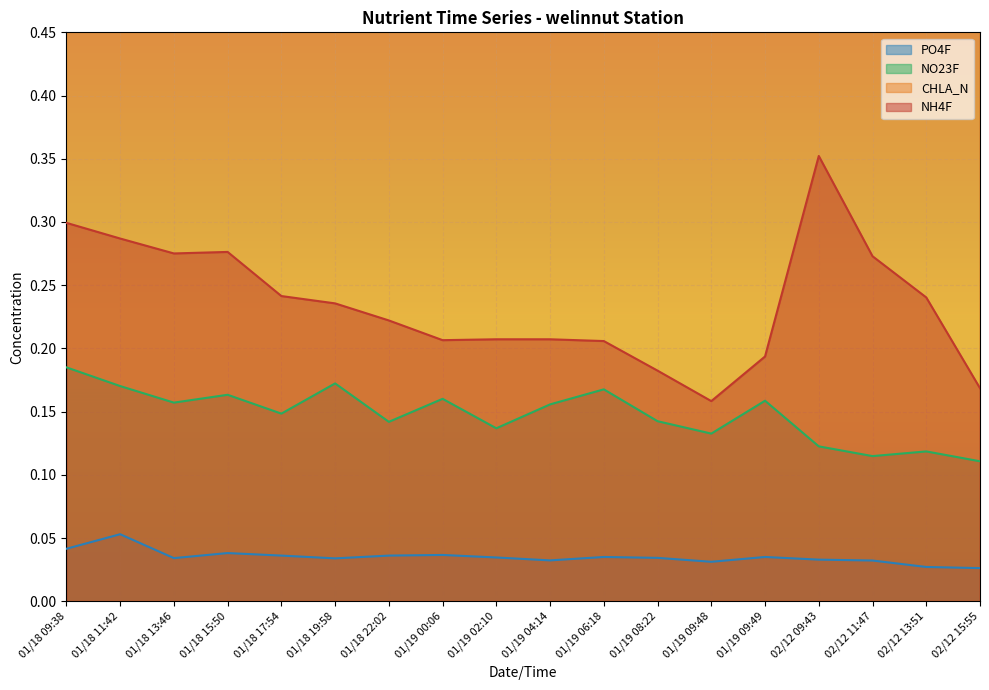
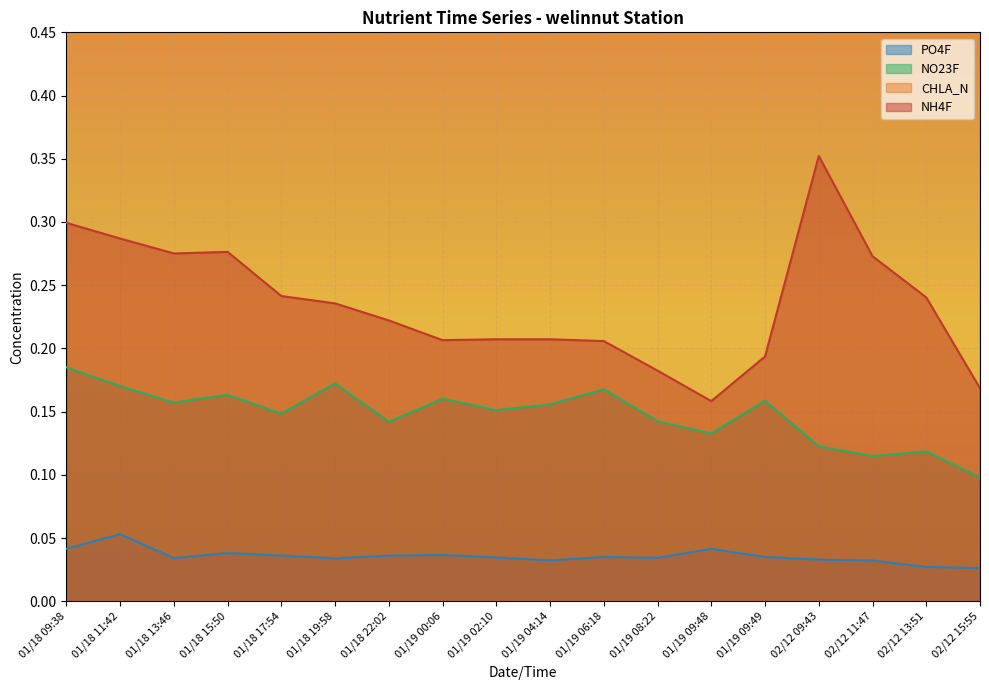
  {
    "PO4F": {
      "01/18 09:38": 0.042,
      "01/18 11:42": 0.053,
      "01/18 13:46": 0.034,
      "01/18 15:50": 0.038,
      "01/18 17:54": 0.036,
      "01/18 19:58": 0.034,
      "01/18 22:02": 0.036,
      "01/19 00:06": 0.037,
      "01/19 02:10": 0.035,
      "01/19 04:14": 0.032,
      "01/19 06:18": 0.035,
      "01/19 08:22": 0.034,
-     "01/19 09:48": 0.031,
+     "01/19 09:48": 0.041,
      "01/19 09:49": 0.035,
      "02/12 09:43": 0.033,
      "02/12 11:47": 0.032,
      "02/12 13:51": 0.027,
      "02/12 15:55": 0.026
    },
    "NO23F": {
      "01/18 09:38": 0.185,
      "01/18 11:42": 0.170,
      "01/18 13:46": 0.157,
      "01/18 15:50": 0.163,
      "01/18 17:54": 0.148,
      "01/18 19:58": 0.172,
      "01/18 22:02": 0.142,
      "01/19 00:06": 0.160,
-     "01/19 02:10": 0.137,
+     "01/19 02:10": 0.151,
      "01/19 04:14": 0.156,
      "01/19 06:18": 0.168,
      "01/19 08:22": 0.142,
      "01/19 09:48": 0.133,
      "01/19 09:49": 0.159,
      "02/12 09:43": 0.123,
      "02/12 11:47": 0.115,
      "02/12 13:51": 0.119,
-     "02/12 15:55": 0.111
+     "02/12 15:55": 0.098
    }
  }
